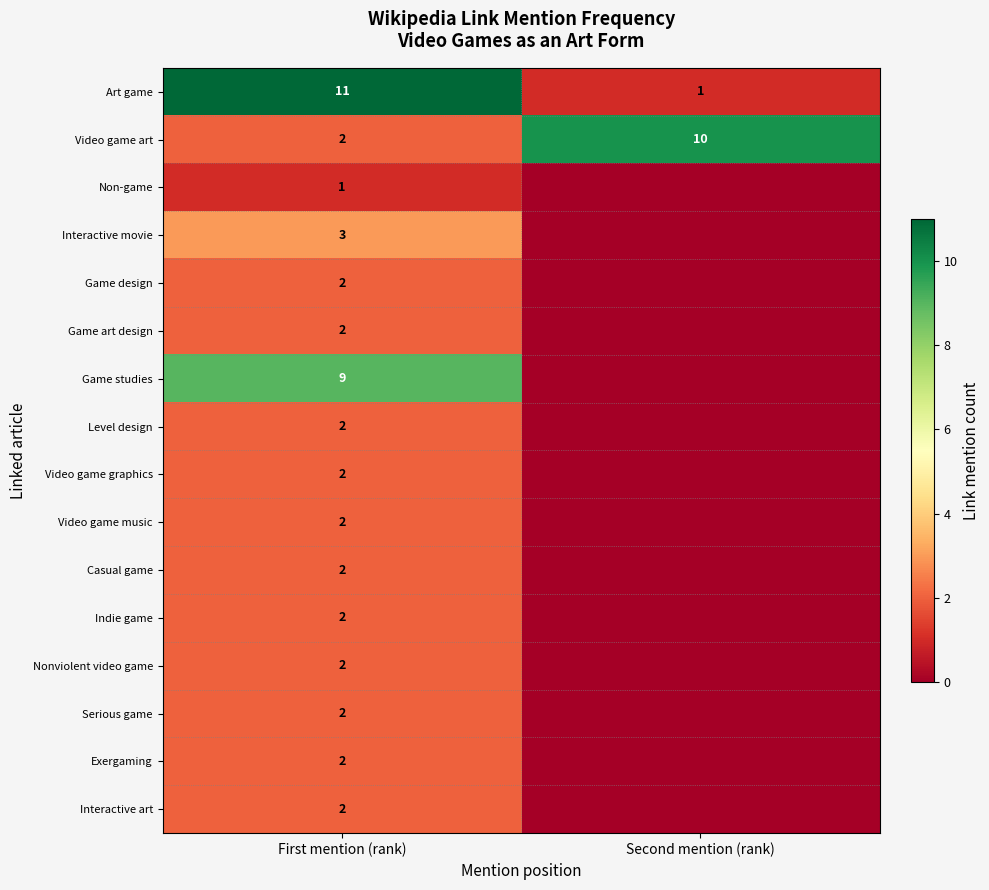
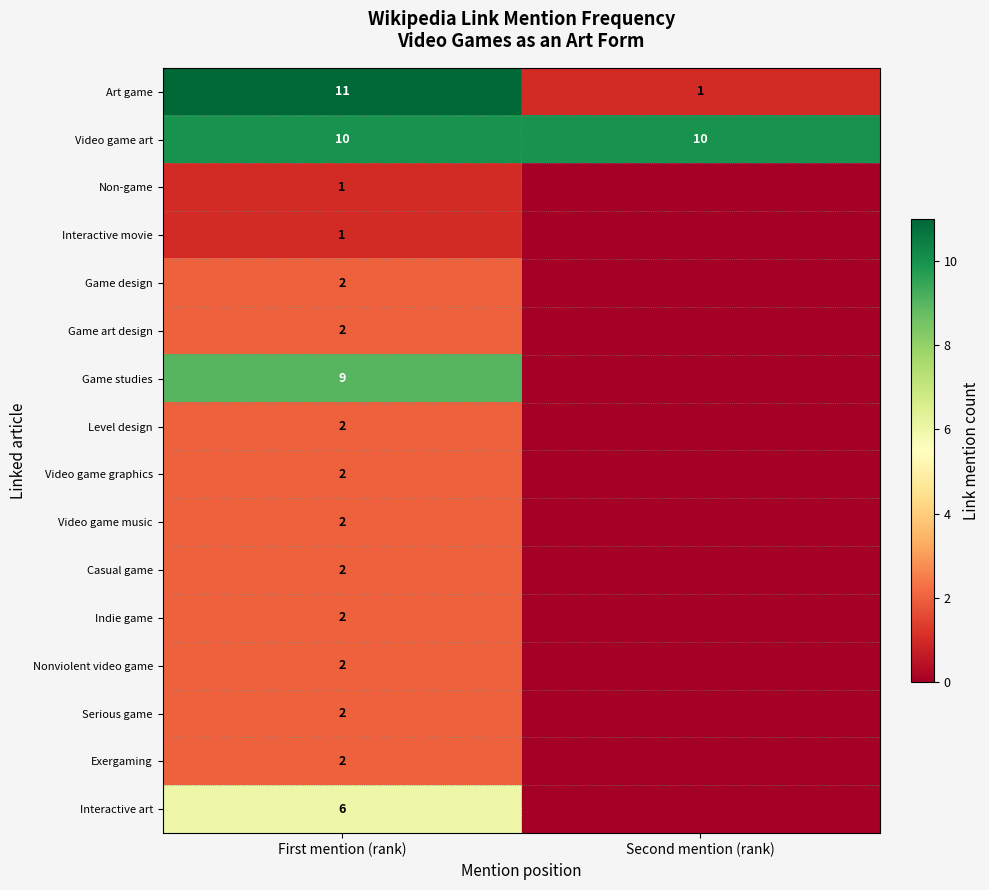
  {
    "Art game": {
      "First mention (rank)": 11,
      "Second mention (rank)": 1
    },
    "Video game art": {
-     "First mention (rank)": 2,
+     "First mention (rank)": 10,
      "Second mention (rank)": 10
    },
    "Non-game": {
      "First mention (rank)": 1
    },
    "Interactive movie": {
-     "First mention (rank)": 3
+     "First mention (rank)": 1
    },
    "Game design": {
      "First mention (rank)": 2
    },
    "Game art design": {
      "First mention (rank)": 2
    },
    "Game studies": {
      "First mention (rank)": 9
    },
    "Level design": {
      "First mention (rank)": 2
    },
    "Video game graphics": {
      "First mention (rank)": 2
    },
    "Video game music": {
      "First mention (rank)": 2
    },
    "Casual game": {
      "First mention (rank)": 2
    },
    "Indie game": {
      "First mention (rank)": 2
    },
    "Nonviolent video game": {
      "First mention (rank)": 2
    },
    "Serious game": {
      "First mention (rank)": 2
    },
    "Exergaming": {
      "First mention (rank)": 2
    },
    "Interactive art": {
-     "First mention (rank)": 2
+     "First mention (rank)": 6
    }
  }
